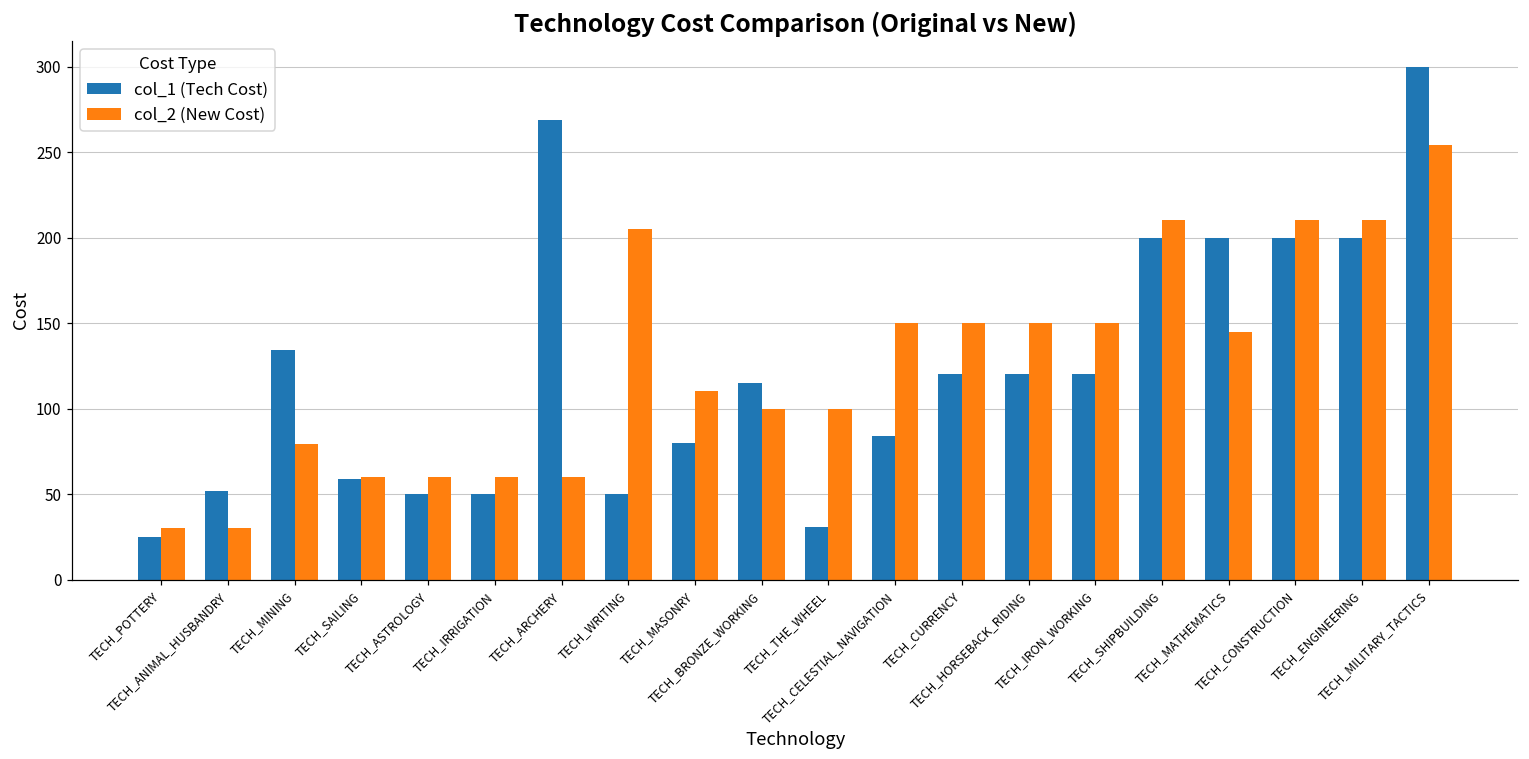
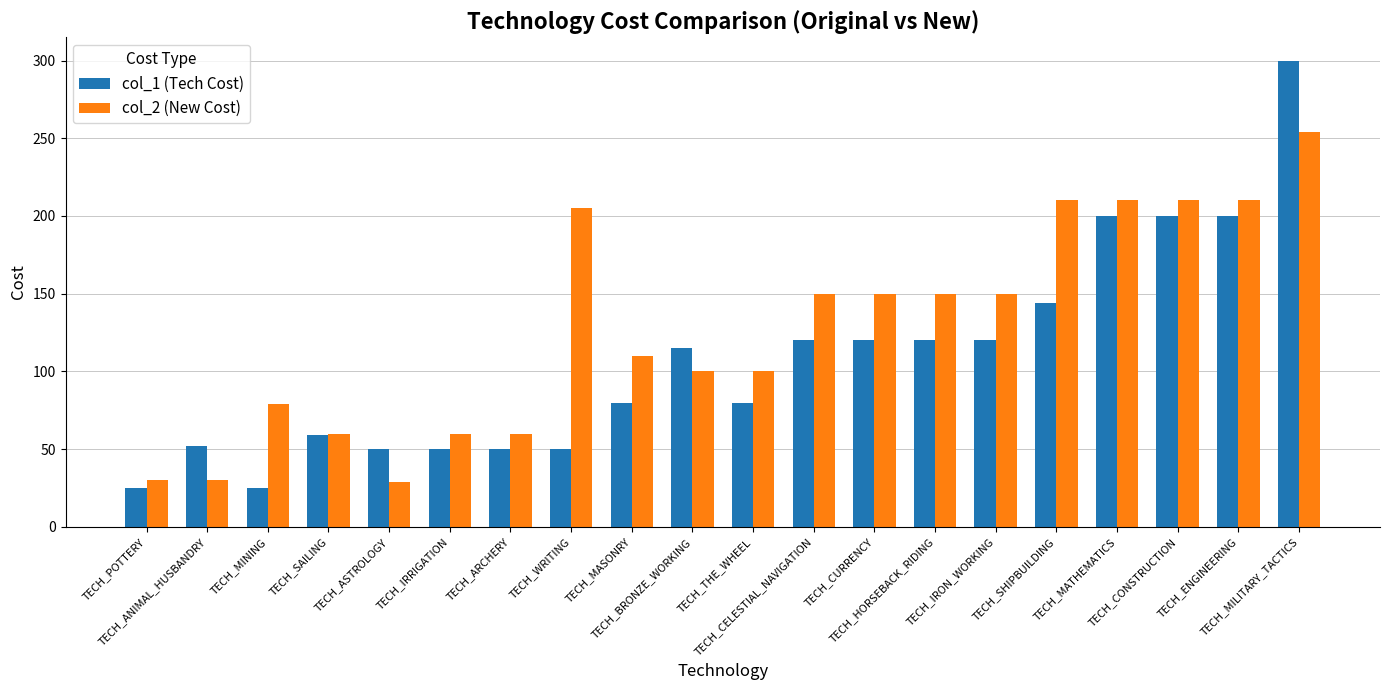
  {
    "col_1 (Tech Cost)": {
      "TECH_POTTERY": 25,
      "TECH_ANIMAL_HUSBANDRY": 52,
-     "TECH_MINING": 134,
+     "TECH_MINING": 25,
      "TECH_SAILING": 59,
      "TECH_ASTROLOGY": 50,
      "TECH_IRRIGATION": 50,
-     "TECH_ARCHERY": 269,
+     "TECH_ARCHERY": 50,
      "TECH_WRITING": 50,
      "TECH_MASONRY": 80,
      "TECH_BRONZE_WORKING": 115,
-     "TECH_THE_WHEEL": 31,
-     "TECH_CELESTIAL_NAVIGATION": 84,
+     "TECH_THE_WHEEL": 80,
+     "TECH_CELESTIAL_NAVIGATION": 120,
      "TECH_CURRENCY": 120,
      "TECH_HORSEBACK_RIDING": 120,
      "TECH_IRON_WORKING": 120,
-     "TECH_SHIPBUILDING": 200,
+     "TECH_SHIPBUILDING": 144,
      "TECH_MATHEMATICS": 200,
      "TECH_CONSTRUCTION": 200,
      "TECH_ENGINEERING": 200,
      "TECH_MILITARY_TACTICS": 300
    },
    "col_2 (New Cost)": {
      "TECH_POTTERY": 30,
      "TECH_ANIMAL_HUSBANDRY": 30,
      "TECH_MINING": 79,
      "TECH_SAILING": 60,
-     "TECH_ASTROLOGY": 60,
+     "TECH_ASTROLOGY": 29,
      "TECH_IRRIGATION": 60,
      "TECH_ARCHERY": 60,
      "TECH_WRITING": 205,
      "TECH_MASONRY": 110,
      "TECH_BRONZE_WORKING": 100,
      "TECH_THE_WHEEL": 100,
      "TECH_CELESTIAL_NAVIGATION": 150,
      "TECH_CURRENCY": 150,
      "TECH_HORSEBACK_RIDING": 150,
      "TECH_IRON_WORKING": 150,
      "TECH_SHIPBUILDING": 210,
-     "TECH_MATHEMATICS": 145,
+     "TECH_MATHEMATICS": 210,
      "TECH_CONSTRUCTION": 210,
      "TECH_ENGINEERING": 210,
      "TECH_MILITARY_TACTICS": 254
    }
  }
